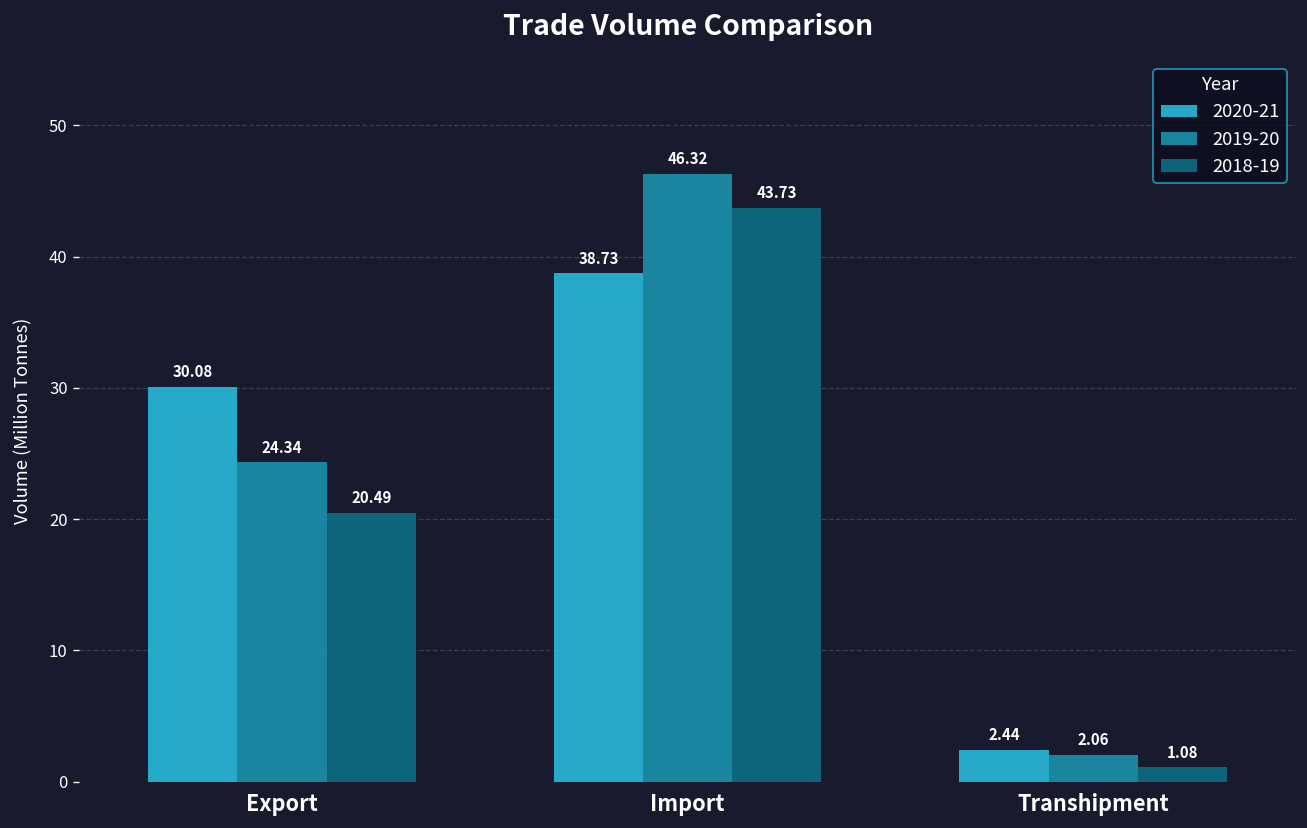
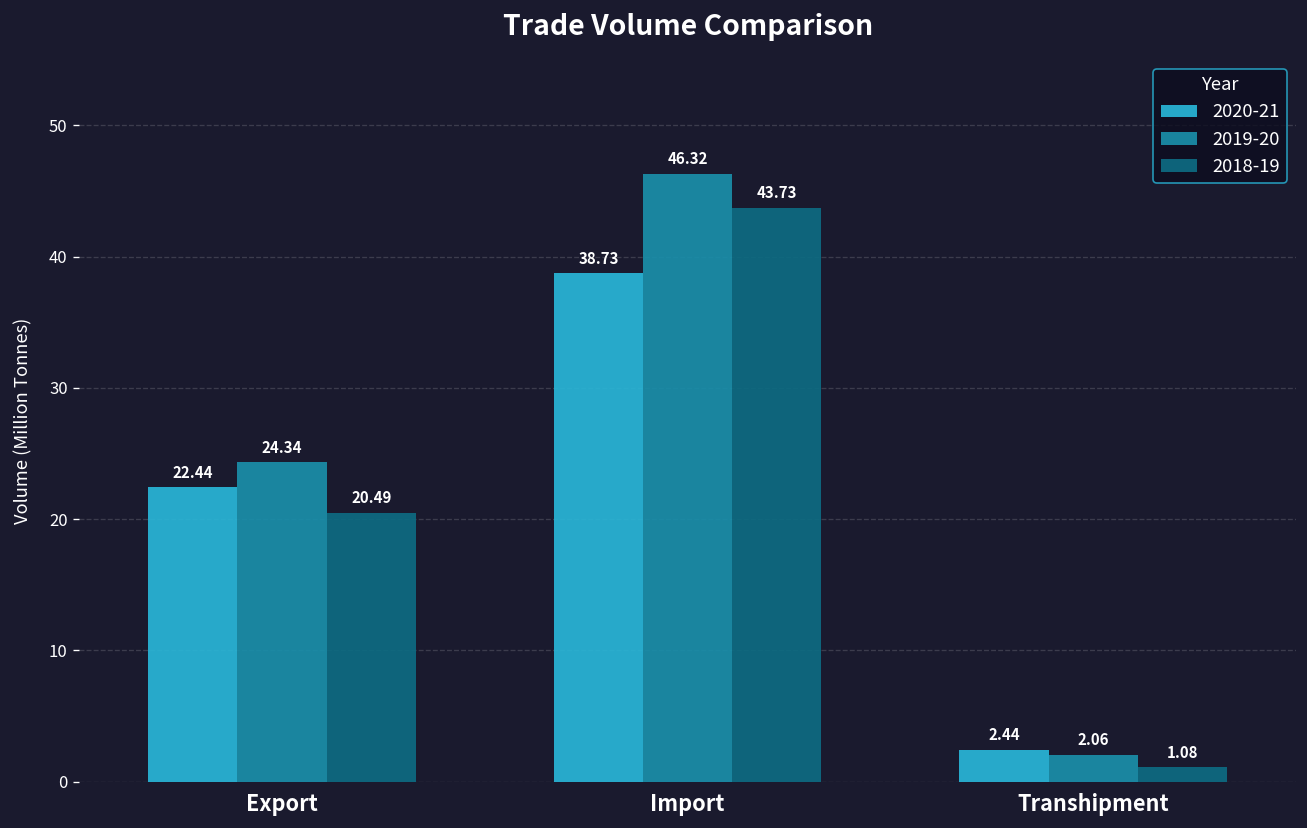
  {
    "2020-21": {
-     "Export": 30.08,
+     "Export": 22.44,
      "Import": 38.73,
      "Transhipment": 2.44
    }
  }
